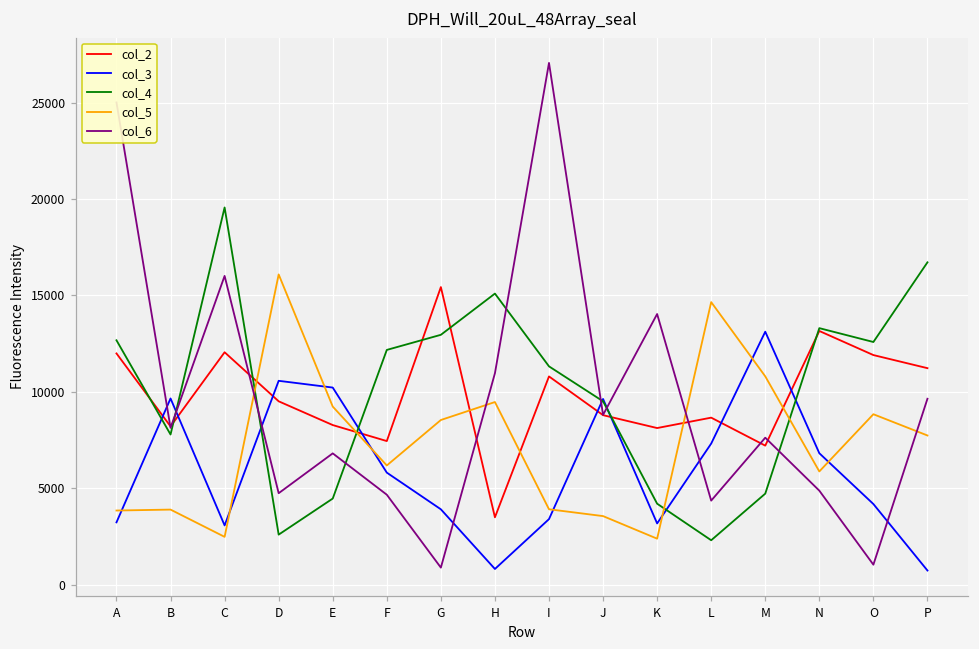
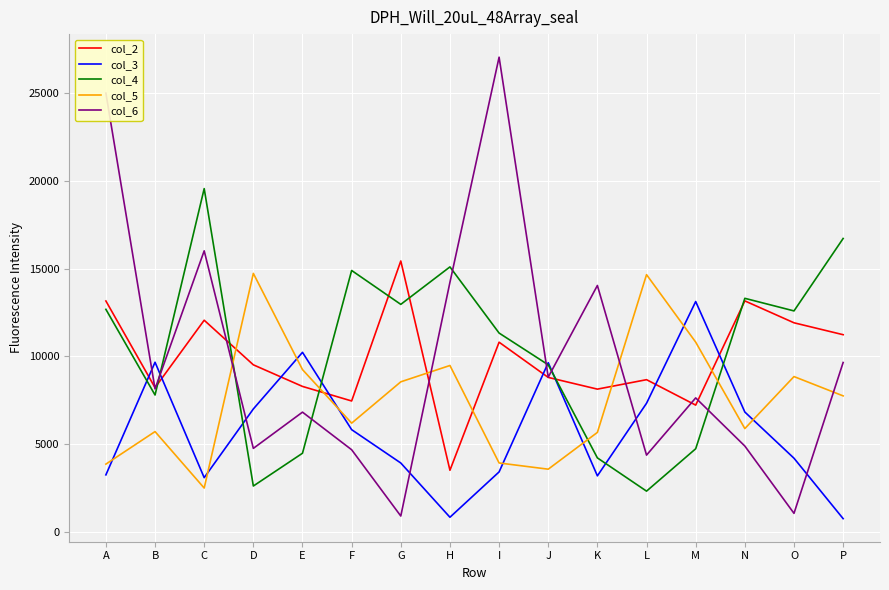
  {
    "col_2": {
-     "A": 12000,
+     "A": 13200,
      "C": 12100,
      "D": 9500,
      "E": 8300,
      "F": 7500,
      "G": 15400,
      "H": 3500,
      "I": 10800,
      "K": 8100,
      "L": 8700,
      "M": 7200,
      "N": 13200,
      "O": 11900,
      "P": 11200
    },
    "col_3": {
      "A": 3200,
      "B": 9700,
      "C": 3100,
-     "D": 10600,
+     "D": 7000,
      "E": 10200,
      "F": 5800,
      "G": 3900,
      "H": 800,
      "I": 3400,
      "K": 3200,
      "L": 7300,
      "M": 13100,
      "N": 6800,
      "O": 4200,
      "P": 700
    },
    "col_4": {
      "A": 12700,
      "B": 7800,
      "C": 19600,
      "D": 2600,
      "E": 4500,
-     "F": 12200,
+     "F": 14900,
      "G": 13000,
      "H": 15100,
      "I": 11300,
      "K": 4200,
      "L": 2300,
      "M": 4700,
      "N": 13300,
      "O": 12600,
      "P": 16700
    },
    "col_5": {
      "A": 3900,
-     "B": 3900,
+     "B": 5700,
      "C": 2500,
-     "D": 16100,
+     "D": 14700,
      "E": 9200,
      "F": 6200,
      "G": 8500,
      "H": 9500,
      "I": 3900,
      "J": 3600,
-     "K": 2400,
+     "K": 5700,
      "L": 14700,
      "M": 10800,
      "N": 5900,
      "O": 8800,
      "P": 7700
    },
    "col_6": {
      "C": 16000,
      "D": 4800,
      "E": 6800,
      "F": 4700,
      "G": 900,
-     "H": 11000,
+     "H": 14200,
      "I": 27100,
      "K": 14000,
      "L": 4400,
      "M": 7600,
      "N": 4900,
      "O": 1000,
      "P": 9600
    }
  }
